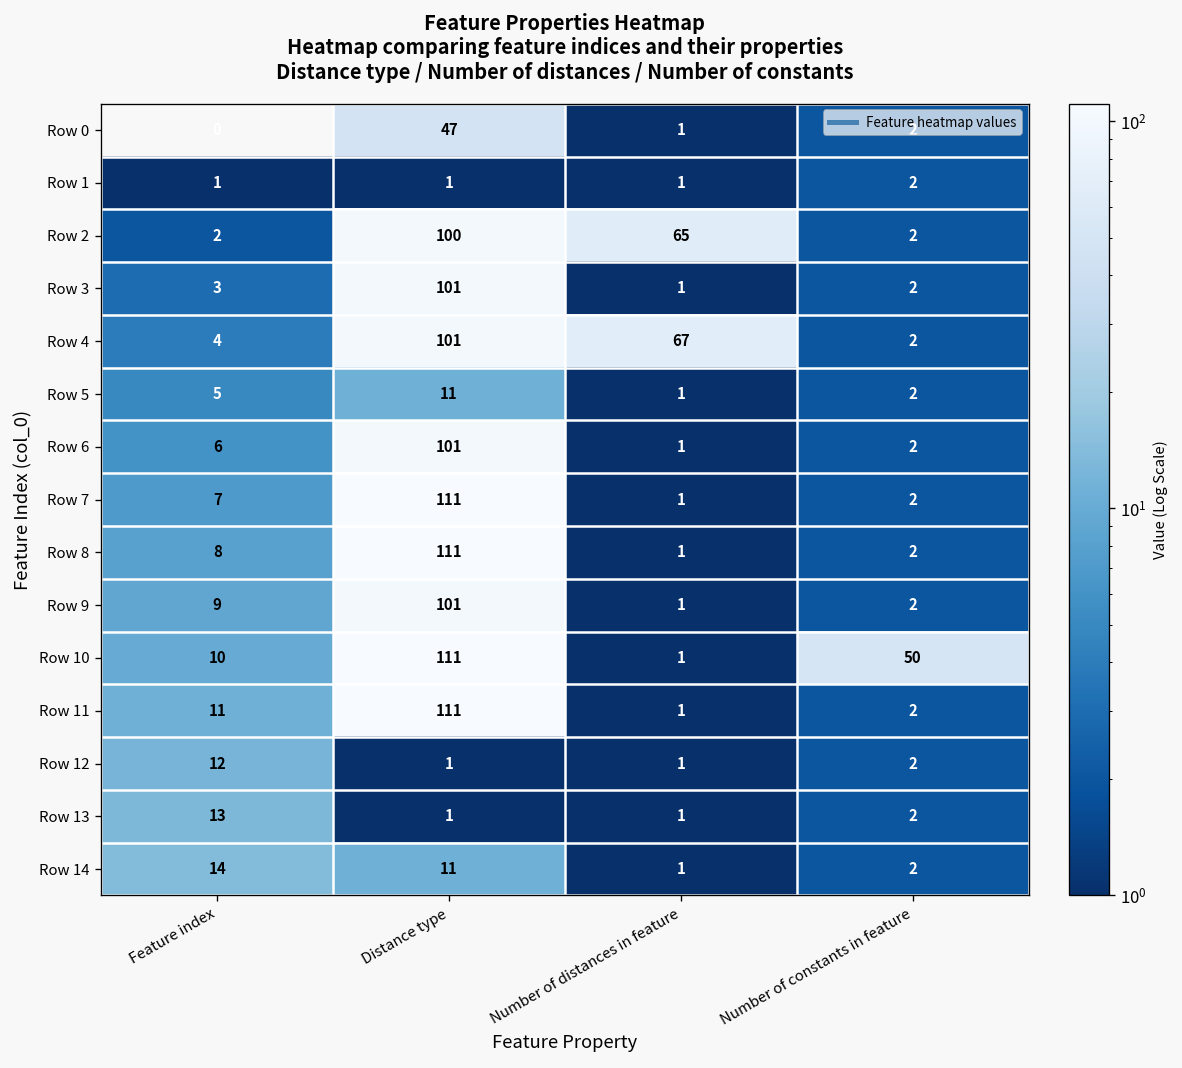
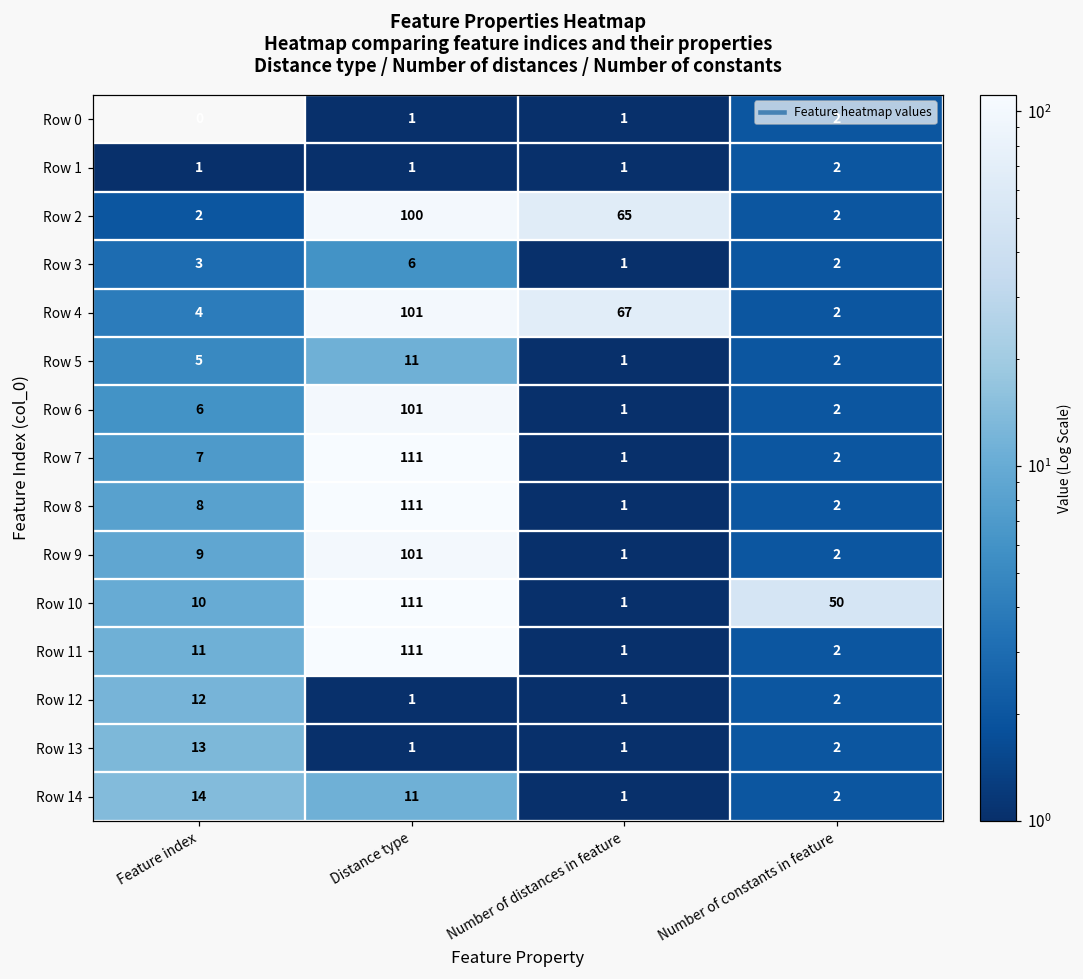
  {
    "Row 0": {
-     "Distance type": 47,
+     "Distance type": 1,
      "Number of distances in feature": 1
    },
    "Row 1": {
      "Feature index": 1,
      "Distance type": 1,
      "Number of distances in feature": 1,
      "Number of constants in feature": 2
    },
    "Row 2": {
      "Feature index": 2,
      "Distance type": 100,
      "Number of distances in feature": 65,
      "Number of constants in feature": 2
    },
    "Row 3": {
      "Feature index": 3,
-     "Distance type": 101,
+     "Distance type": 6,
      "Number of distances in feature": 1,
      "Number of constants in feature": 2
    },
    "Row 4": {
      "Feature index": 4,
      "Distance type": 101,
      "Number of distances in feature": 67,
      "Number of constants in feature": 2
    },
    "Row 5": {
      "Feature index": 5,
      "Distance type": 11,
      "Number of distances in feature": 1,
      "Number of constants in feature": 2
    },
    "Row 6": {
      "Feature index": 6,
      "Distance type": 101,
      "Number of distances in feature": 1,
      "Number of constants in feature": 2
    },
    "Row 7": {
      "Feature index": 7,
      "Distance type": 111,
      "Number of distances in feature": 1,
      "Number of constants in feature": 2
    },
    "Row 8": {
      "Feature index": 8,
      "Distance type": 111,
      "Number of distances in feature": 1,
      "Number of constants in feature": 2
    },
    "Row 9": {
      "Feature index": 9,
      "Distance type": 101,
      "Number of distances in feature": 1,
      "Number of constants in feature": 2
    },
    "Row 10": {
      "Feature index": 10,
      "Distance type": 111,
      "Number of distances in feature": 1,
      "Number of constants in feature": 50
    },
    "Row 11": {
      "Feature index": 11,
      "Distance type": 111,
      "Number of distances in feature": 1,
      "Number of constants in feature": 2
    },
    "Row 12": {
      "Feature index": 12,
      "Distance type": 1,
      "Number of distances in feature": 1,
      "Number of constants in feature": 2
    },
    "Row 13": {
      "Feature index": 13,
      "Distance type": 1,
      "Number of distances in feature": 1,
      "Number of constants in feature": 2
    },
    "Row 14": {
      "Feature index": 14,
      "Distance type": 11,
      "Number of distances in feature": 1,
      "Number of constants in feature": 2
    }
  }
